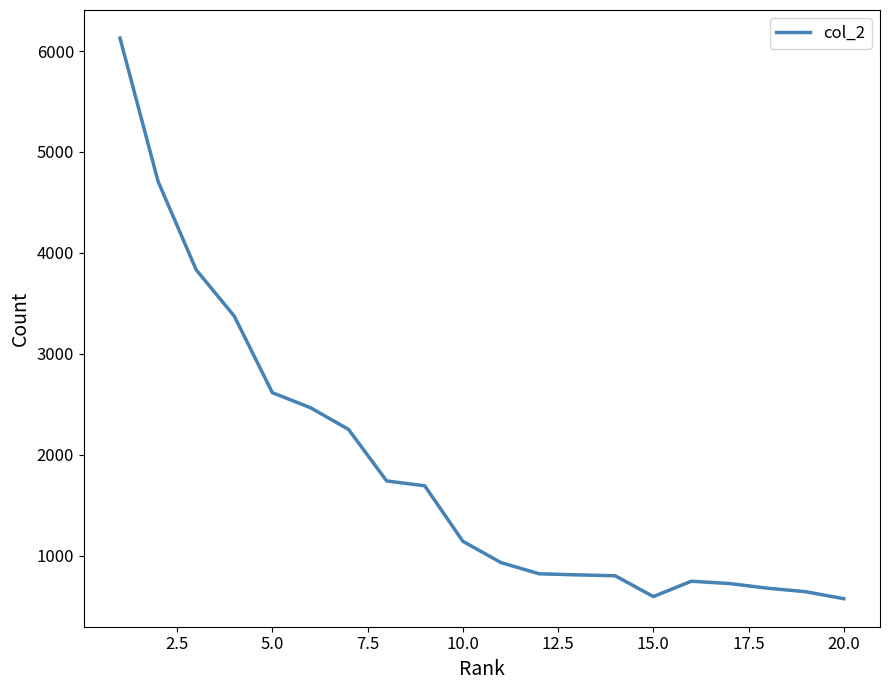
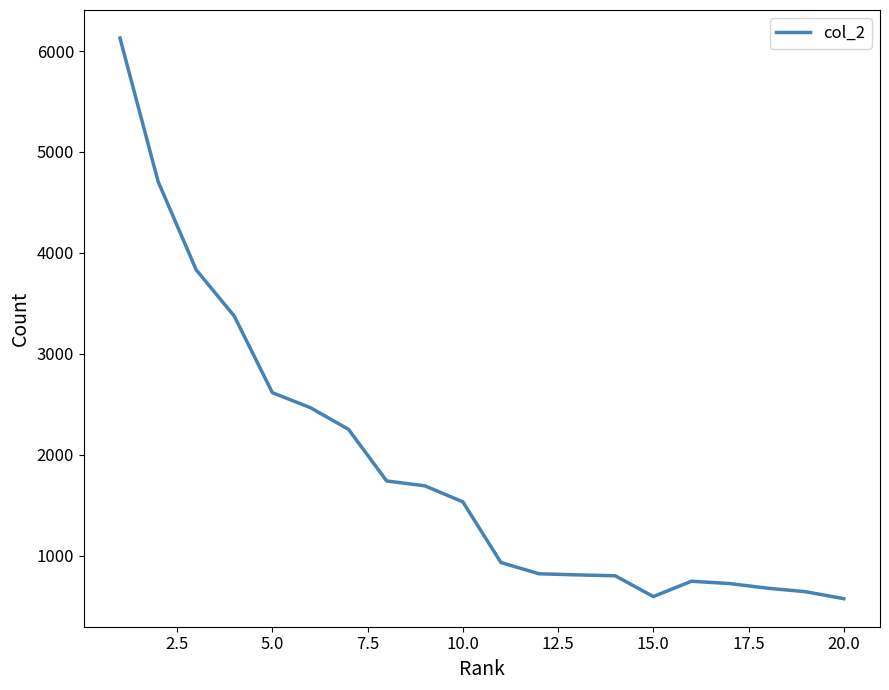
  {
    "5.0": 2610,
-   "10.0": 1140,
+   "10.0": 1530,
    "15.0": 590,
    "20.0": 570
  }
